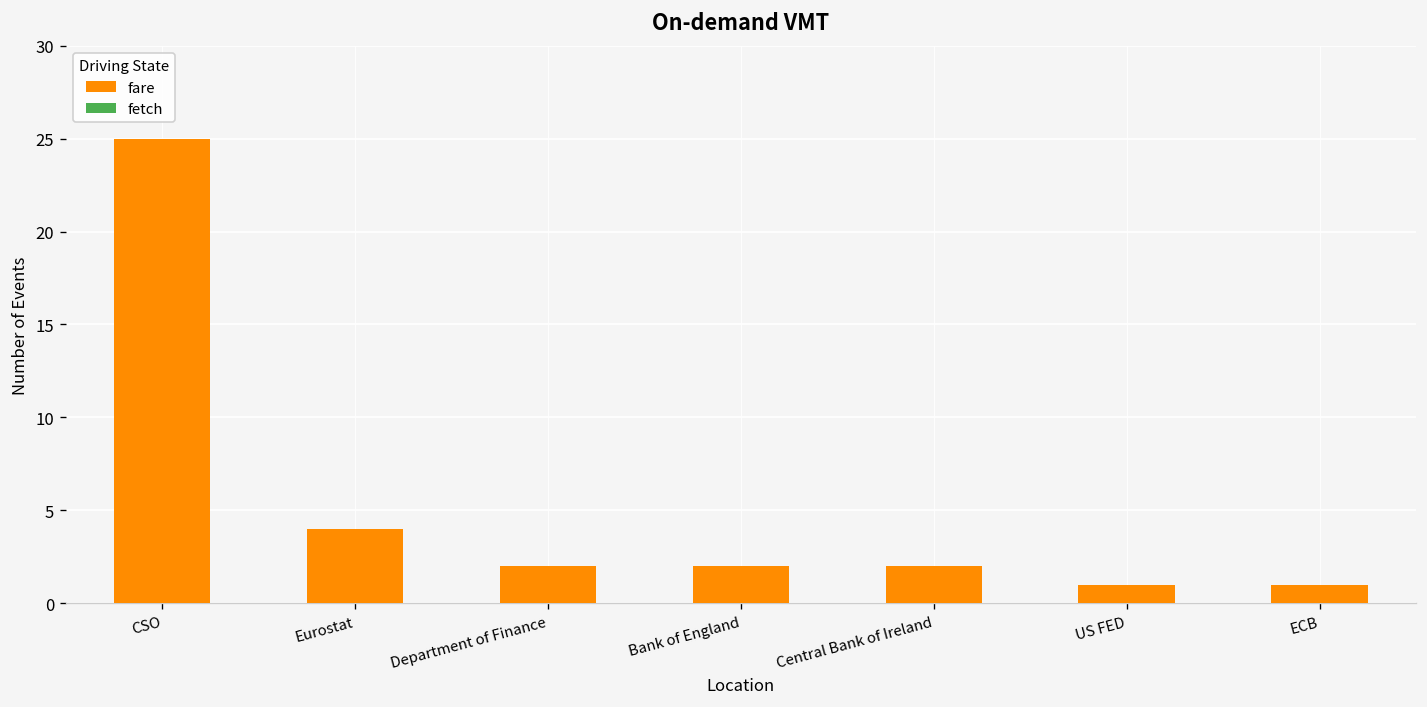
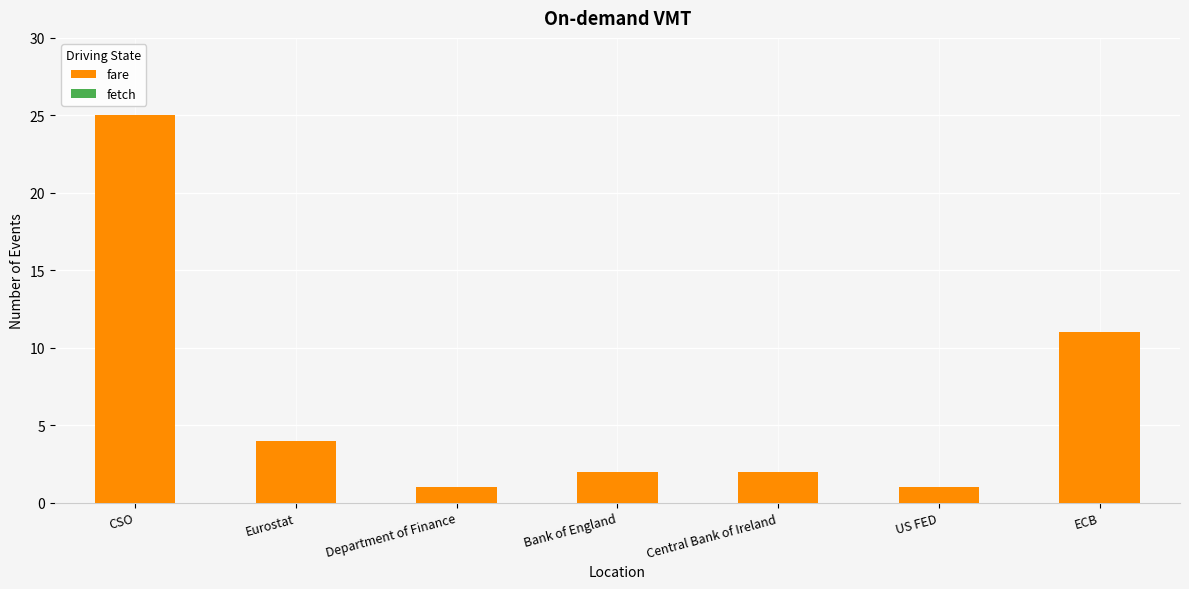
  {
    "fare": {
      "CSO": 25,
      "Eurostat": 4,
-     "Department of Finance": 2,
+     "Department of Finance": 1,
      "Bank of England": 2,
      "Central Bank of Ireland": 2,
      "US FED": 1,
-     "ECB": 1
+     "ECB": 11
    },
    "fetch": {
      "CSO": 0,
      "Eurostat": 0,
      "Department of Finance": 0,
      "Bank of England": 0,
      "Central Bank of Ireland": 0,
      "US FED": 0,
      "ECB": 0
    }
  }
